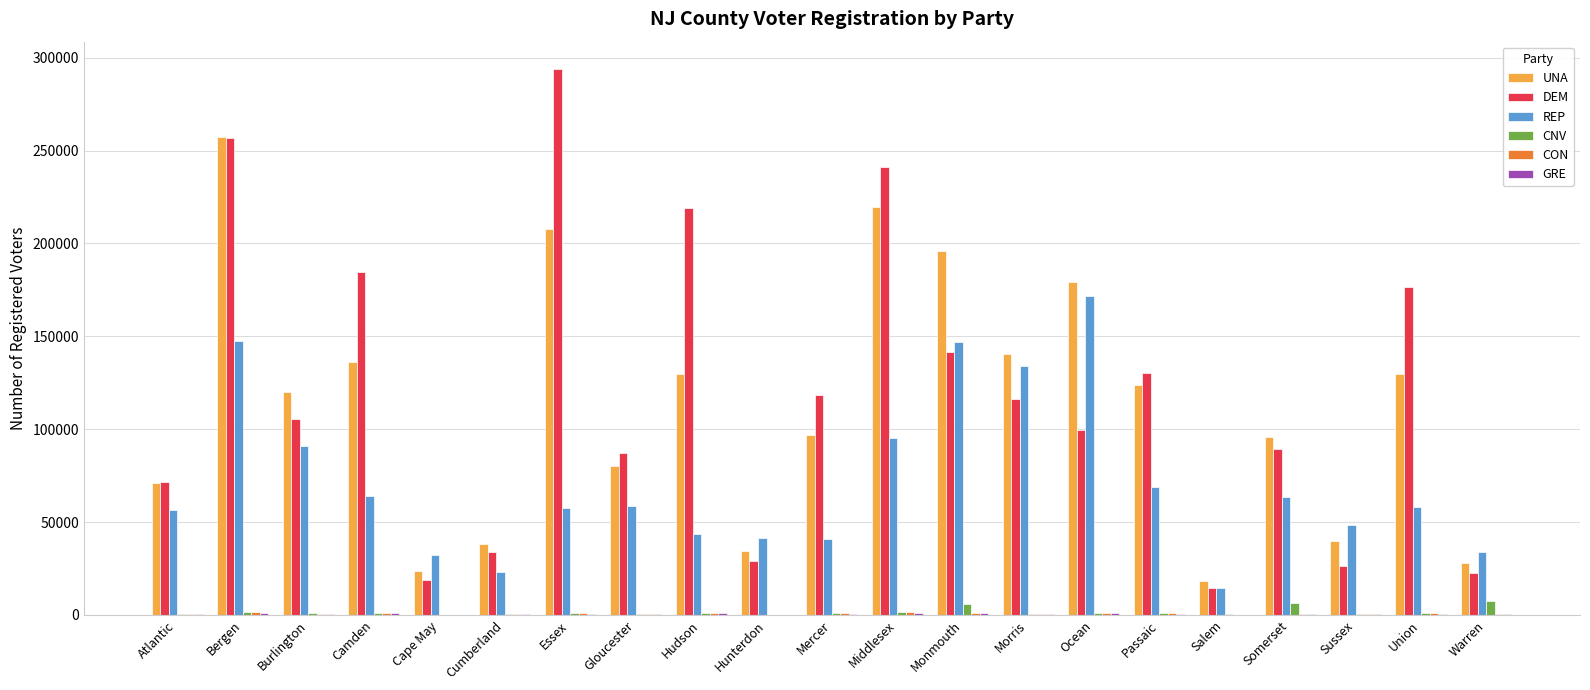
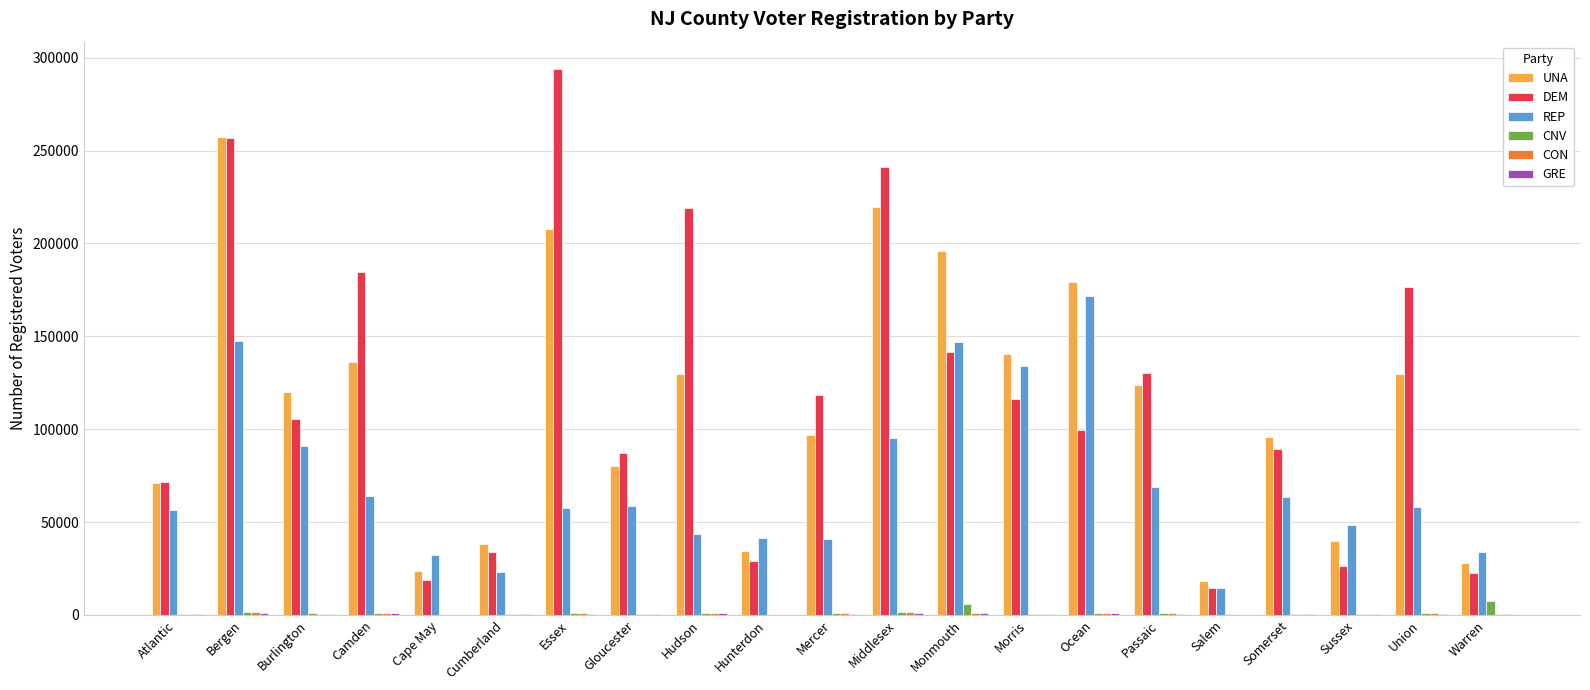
  {
    "DEM": {
      "Atlantic": 71000,
      "Bergen": 257000,
      "Burlington": 106000,
      "Camden": 185000,
      "Cape May": 19000,
      "Cumberland": 34000,
      "Essex": 294000,
      "Gloucester": 87000,
      "Hudson": 219000,
      "Hunterdon": 29000,
      "Mercer": 118000,
      "Middlesex": 241000,
      "Monmouth": 141000,
      "Morris": 116000,
      "Ocean": 100000,
      "Passaic": 130000,
      "Salem": 15000,
      "Somerset": 89000,
      "Sussex": 26000,
      "Union": 177000,
      "Warren": 23000
    },
    "REP": {
      "Atlantic": 56000,
      "Bergen": 148000,
      "Burlington": 91000,
      "Camden": 64000,
      "Cape May": 32000,
      "Cumberland": 23000,
      "Essex": 58000,
      "Gloucester": 58000,
      "Hudson": 43000,
      "Hunterdon": 42000,
      "Mercer": 41000,
      "Middlesex": 95000,
      "Monmouth": 147000,
      "Morris": 134000,
      "Ocean": 172000,
      "Passaic": 69000,
      "Salem": 14000,
      "Somerset": 63000,
      "Sussex": 48000,
      "Union": 58000,
      "Warren": 34000
    },
    "CNV": {
      "Middlesex": 1000,
      "Monmouth": 6000,
-     "Somerset": 7000,
+     "Somerset": 0,
      "Warren": 7000
    }
  }
